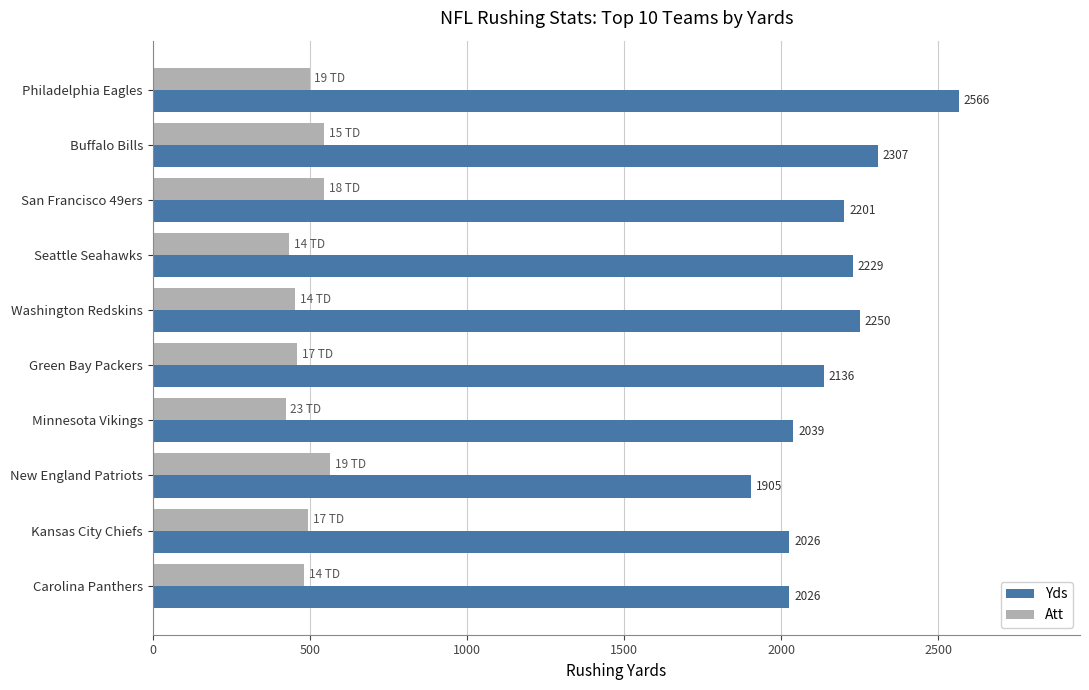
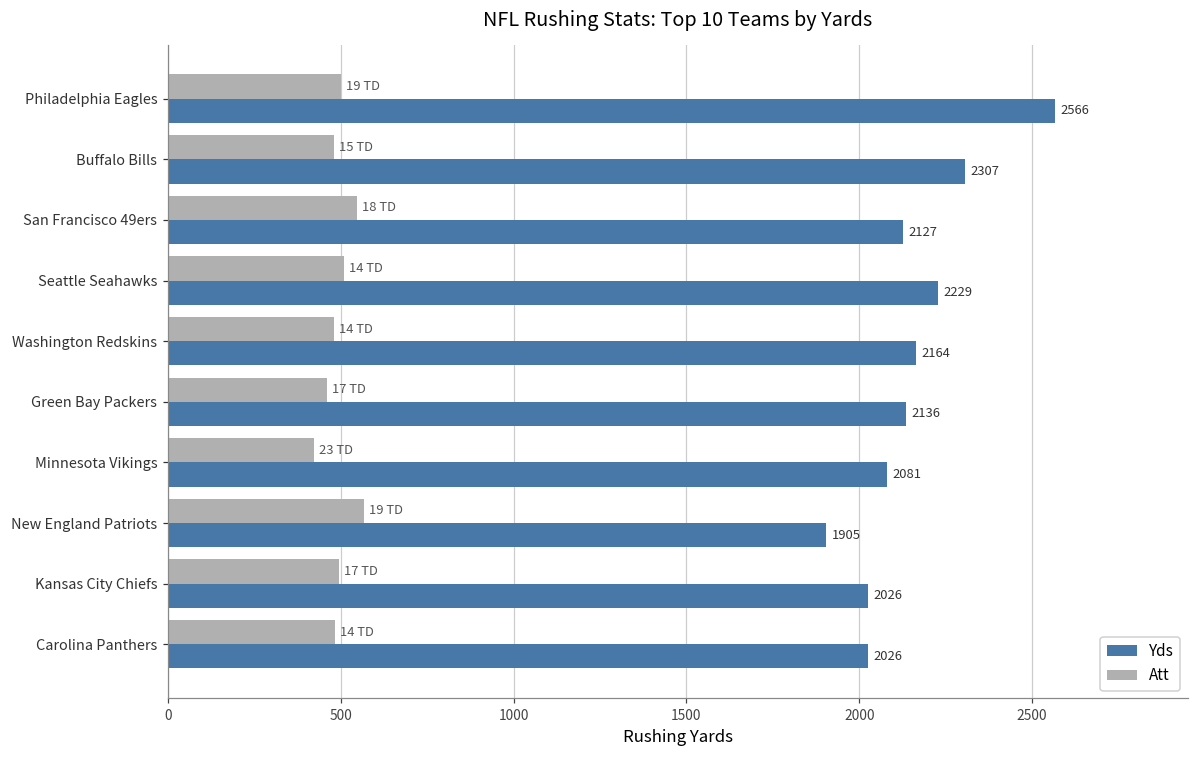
  {
    "Yds": {
      "Philadelphia Eagles": 2566,
      "Buffalo Bills": 2307,
-     "San Francisco 49ers": 2201,
+     "San Francisco 49ers": 2127,
      "Seattle Seahawks": 2229,
-     "Washington Redskins": 2250,
+     "Washington Redskins": 2164,
      "Green Bay Packers": 2136,
-     "Minnesota Vikings": 2039,
+     "Minnesota Vikings": 2081,
      "New England Patriots": 1905,
      "Kansas City Chiefs": 2026,
      "Carolina Panthers": 2026
    },
    "Att": {
-     "Buffalo Bills": 550,
-     "Seattle Seahawks": 430,
-     "Washington Redskins": 450
+     "Buffalo Bills": 480,
+     "Seattle Seahawks": 510,
+     "Washington Redskins": 480
    }
  }
